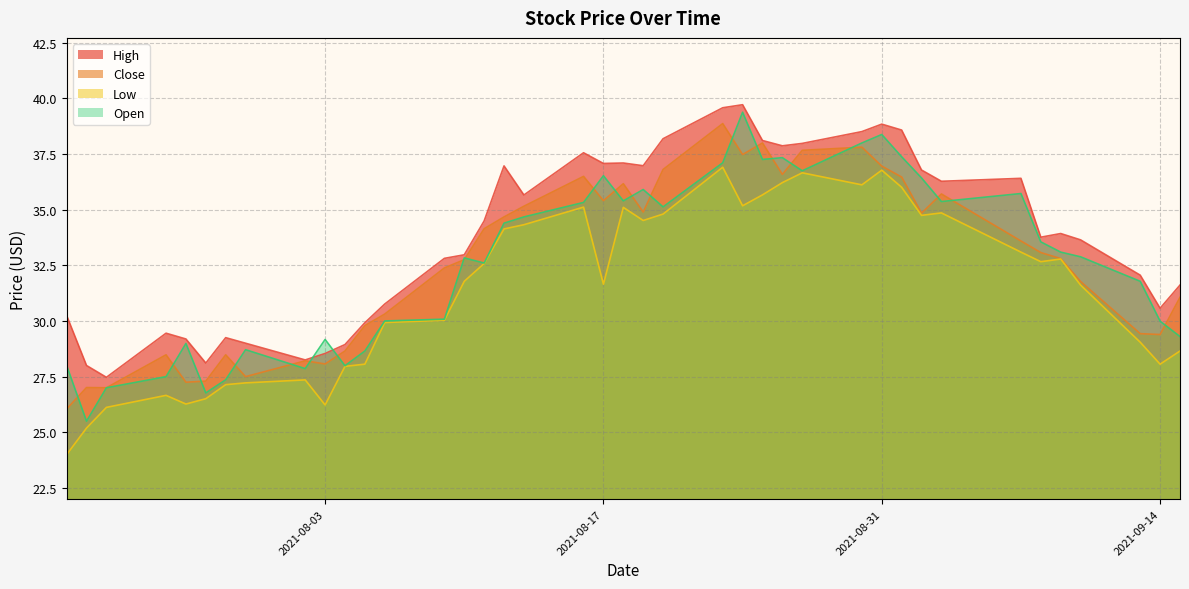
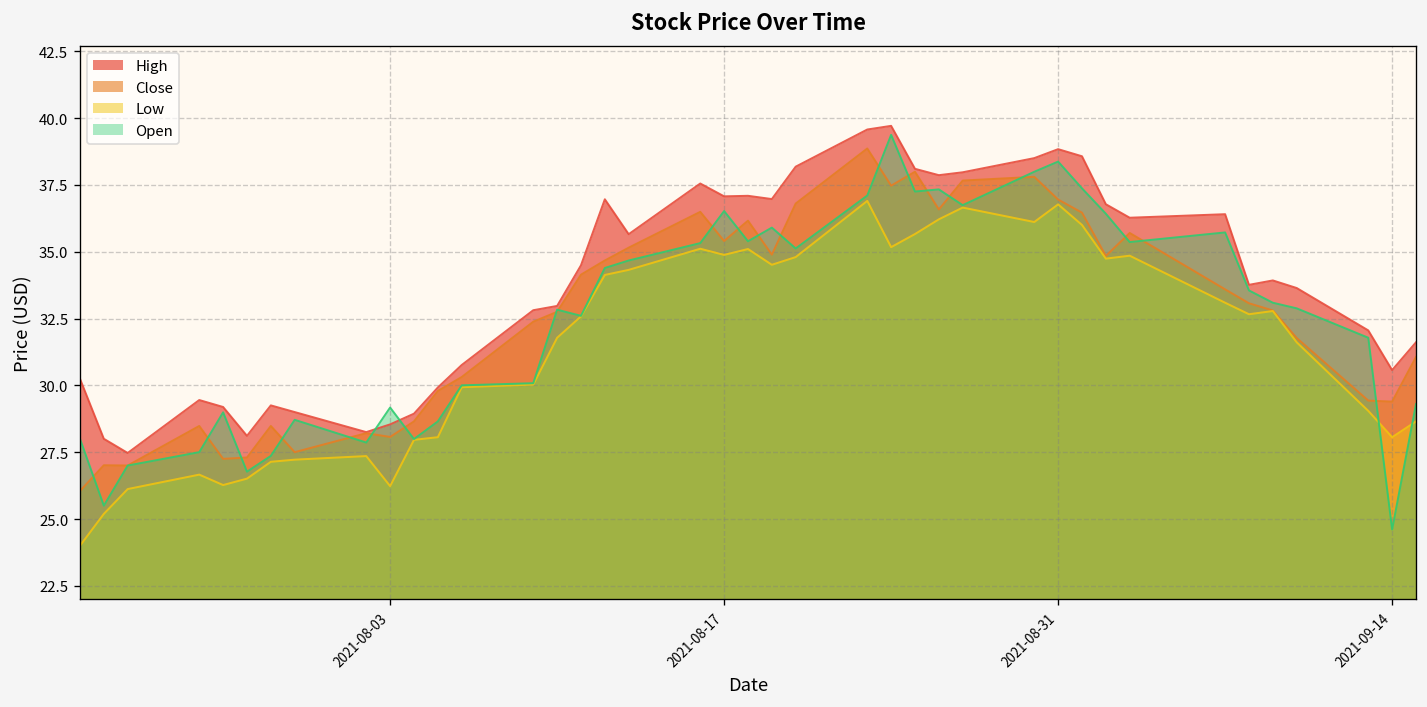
  {
    "Low": {
      "2021-08-03": 26.2,
-     "2021-08-17": 31.7,
+     "2021-08-17": 34.9,
      "2021-08-31": 36.8,
      "2021-09-14": 28.1
    },
    "Open": {
      "2021-08-03": 29.2,
      "2021-08-17": 36.5,
      "2021-08-31": 38.4,
-     "2021-09-14": 30.0
+     "2021-09-14": 24.6
    }
  }
